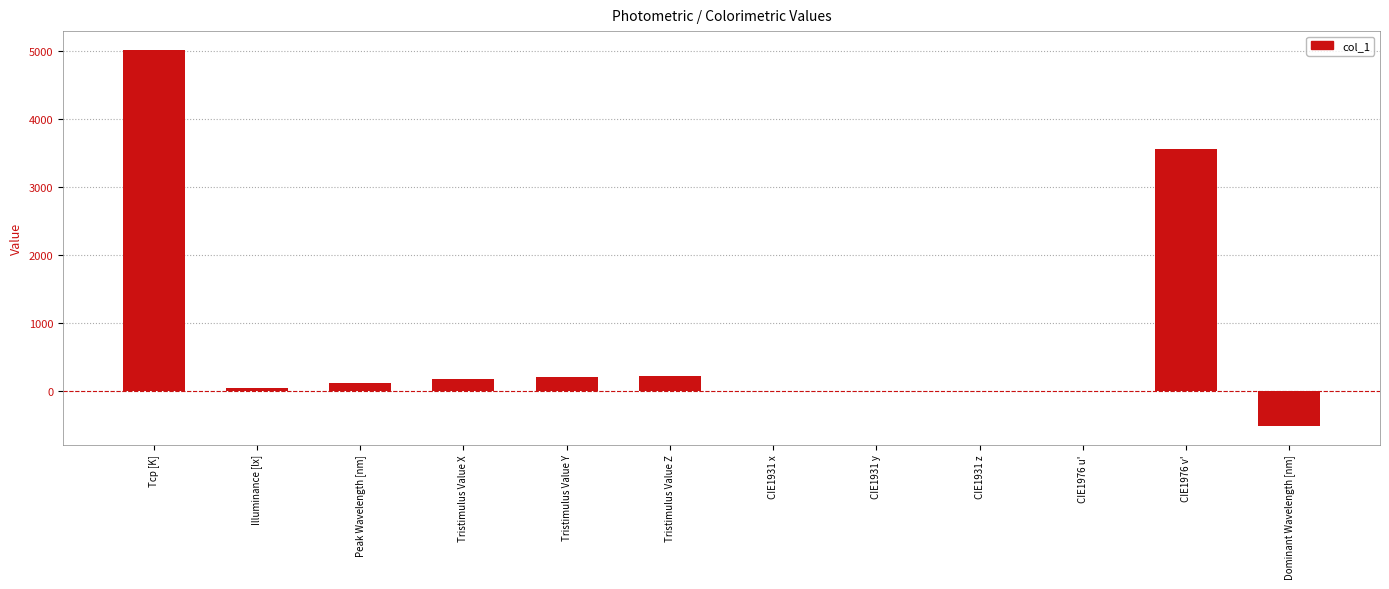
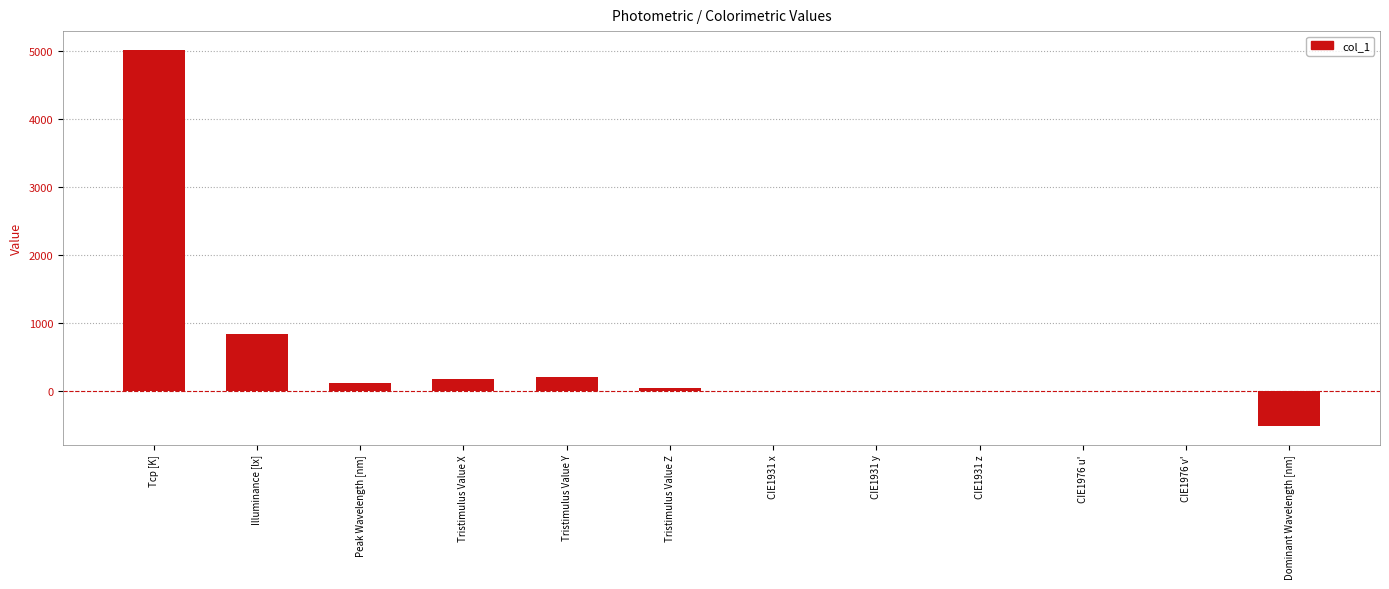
  {
    "Tcp [K]": 5000,
-   "Illuminance [lx]": 0,
+   "Illuminance [lx]": 800,
    "Peak Wavelength [nm]": 100,
    "Tristimulus Value X": 200,
    "Tristimulus Value Y": 200,
-   "Tristimulus Value Z": 200,
-   "CIE1976 v'": 3600,
+   "Tristimulus Value Z": 0,
+   "CIE1976 v'": 0,
    "Dominant Wavelength [nm]": -500
  }
